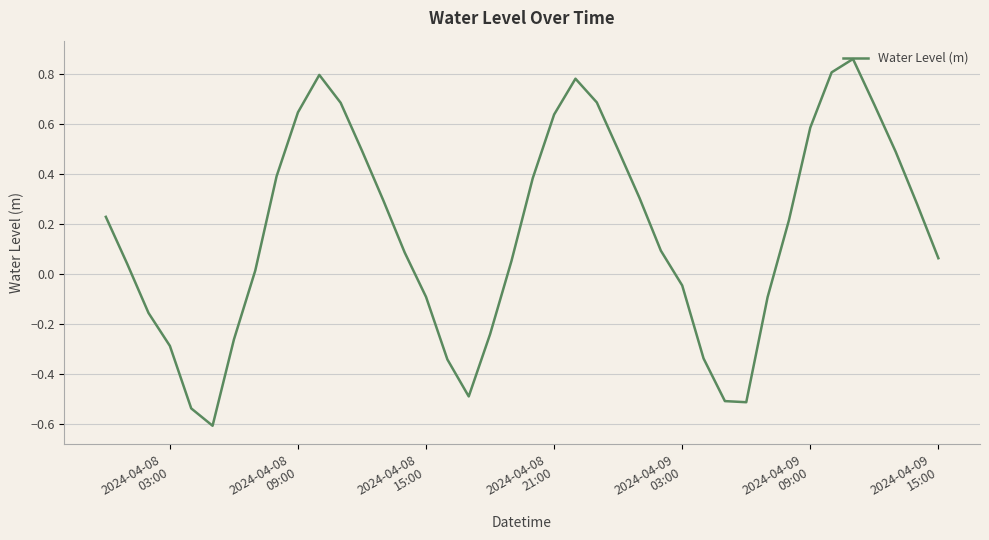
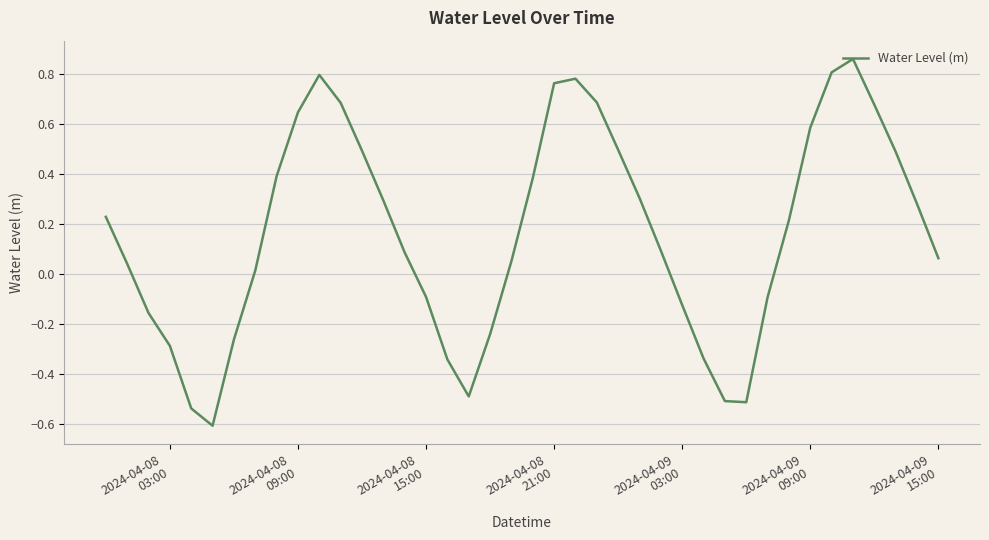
  {
    "2024-04-08 03:00": -0.29,
    "2024-04-08 09:00": 0.65,
    "2024-04-08 15:00": -0.09,
-   "2024-04-08 21:00": 0.64,
-   "2024-04-09 03:00": -0.05,
+   "2024-04-08 21:00": 0.76,
+   "2024-04-09 03:00": -0.12,
    "2024-04-09 09:00": 0.59,
    "2024-04-09 15:00": 0.06
  }
